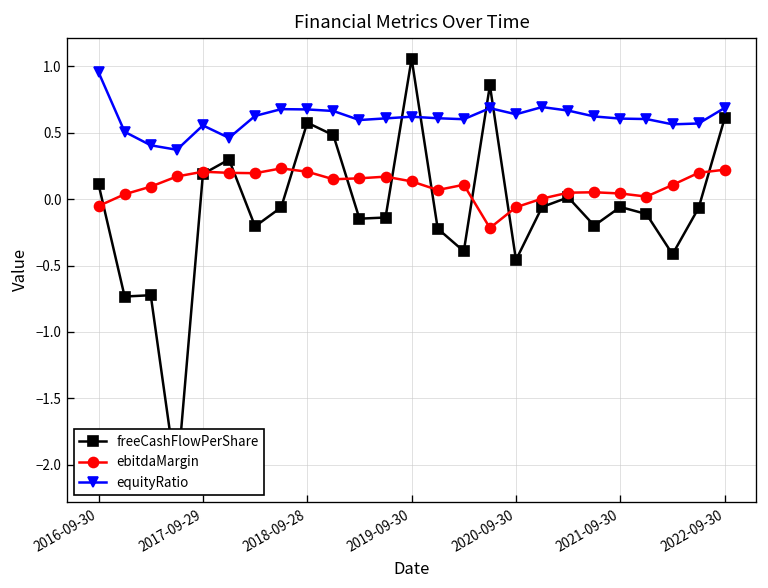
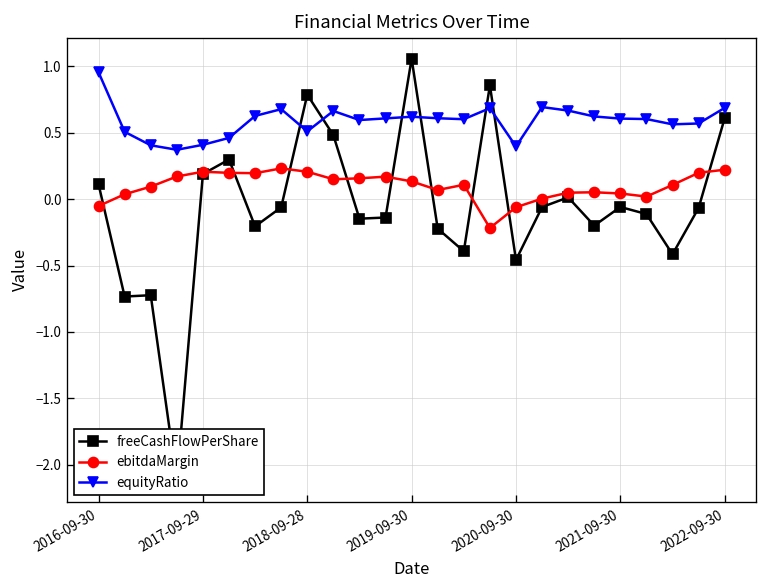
  {
    "freeCashFlowPerShare": {
      "2016-09-30": 0.11,
-     "2018-09-28": 0.58,
+     "2018-09-28": 0.79,
      "2019-09-30": 1.06,
      "2020-09-30": -0.46,
      "2021-09-30": -0.06,
      "2022-09-30": 0.61
    },
    "ebitdaMargin": {
      "2016-09-30": -0.05,
      "2018-09-28": 0.21,
      "2019-09-30": 0.13,
      "2020-09-30": -0.06,
      "2021-09-30": 0.04,
      "2022-09-30": 0.22
    },
    "equityRatio": {
      "2016-09-30": 0.95,
-     "2017-09-29": 0.56,
-     "2018-09-28": 0.68,
+     "2017-09-29": 0.41,
+     "2018-09-28": 0.51,
      "2019-09-30": 0.62,
-     "2020-09-30": 0.64,
+     "2020-09-30": 0.40,
      "2021-09-30": 0.61,
      "2022-09-30": 0.69
    }
  }
